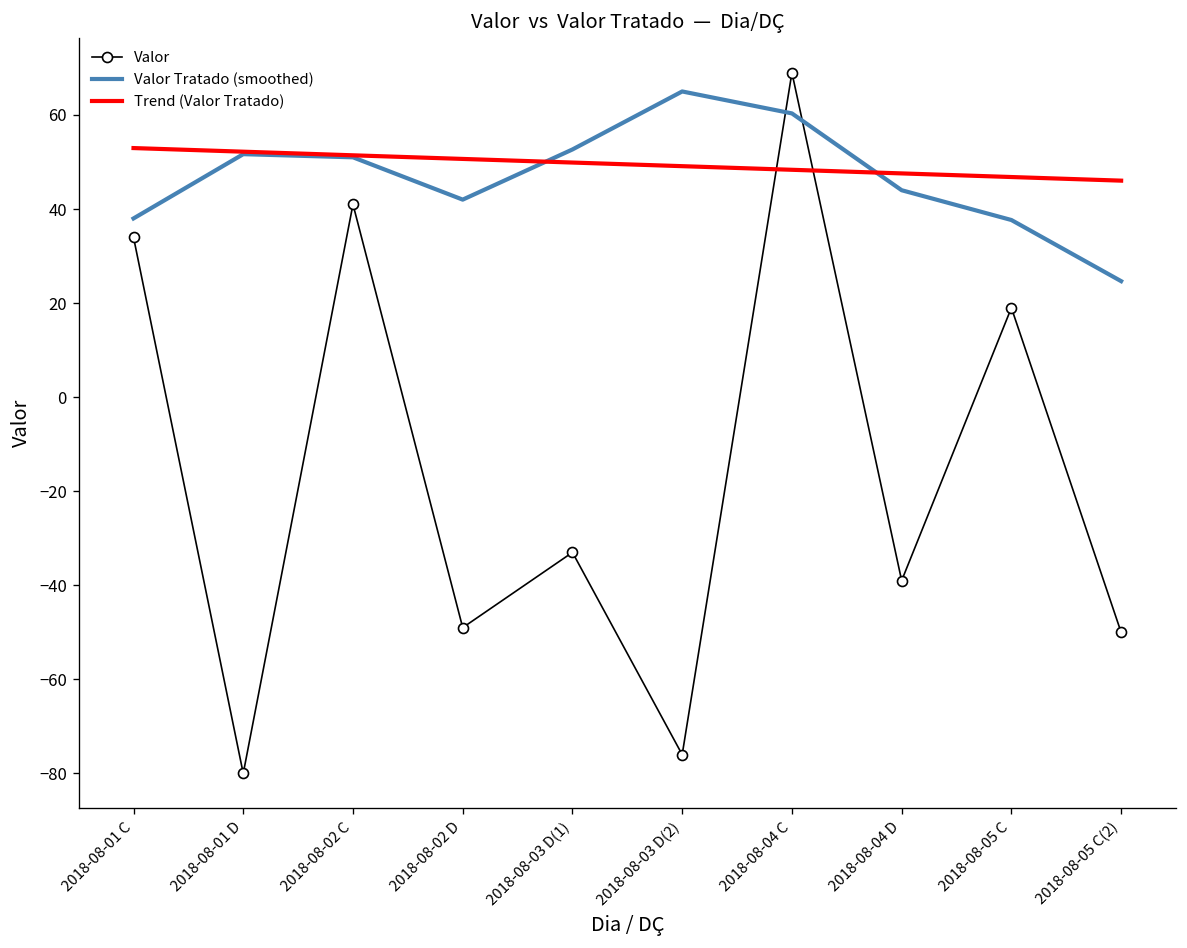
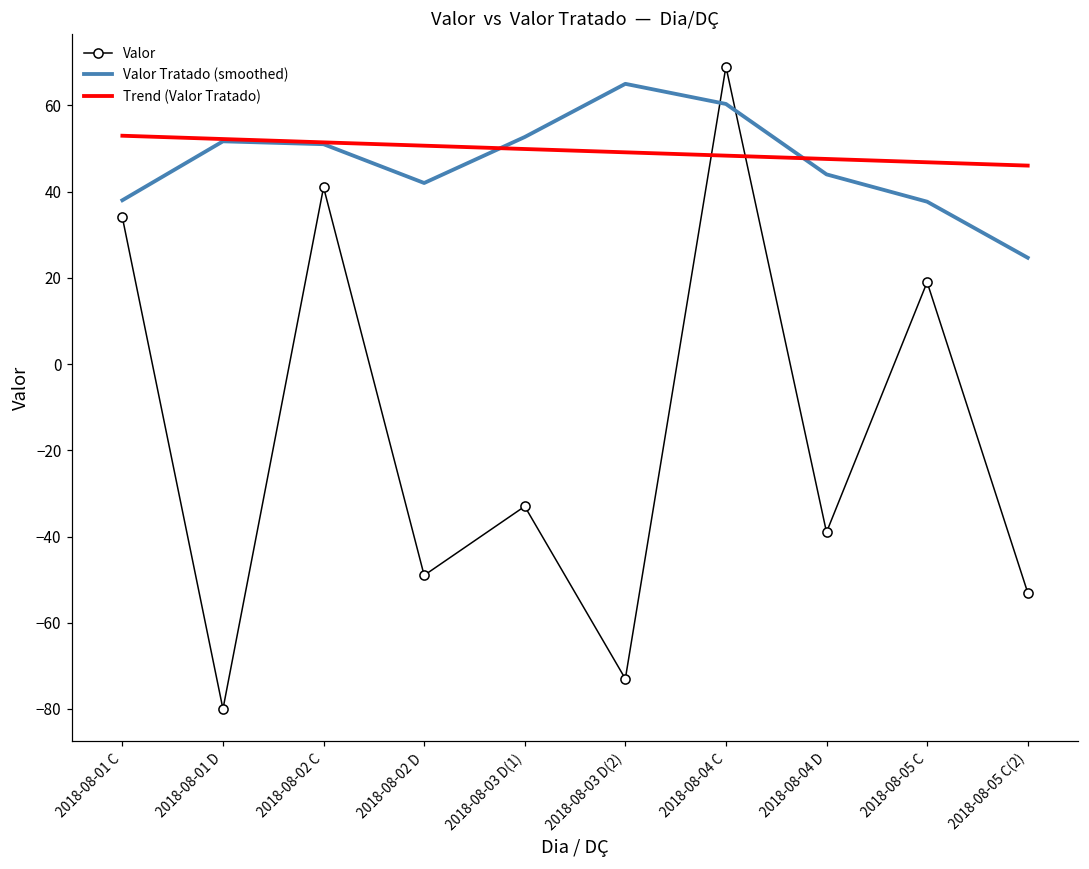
  {
    "Valor": {
      "2018-08-01 C": 34,
      "2018-08-01 D": -80,
      "2018-08-02 C": 41,
      "2018-08-02 D": -49,
      "2018-08-03 D(1)": -33,
-     "2018-08-03 D(2)": -76,
+     "2018-08-03 D(2)": -73,
      "2018-08-04 C": 69,
      "2018-08-04 D": -39,
      "2018-08-05 C": 19,
-     "2018-08-05 C(2)": -50
+     "2018-08-05 C(2)": -53
    },
    "Valor Tratado (smoothed)": {
      "2018-08-01 C": 38,
      "2018-08-02 D": 42,
      "2018-08-03 D(1)": 53,
      "2018-08-03 D(2)": 65,
      "2018-08-04 C": 60,
      "2018-08-04 D": 44,
      "2018-08-05 C": 38,
      "2018-08-05 C(2)": 25
    },
    "Trend (Valor Tratado)": {
      "2018-08-01 C": 53,
      "2018-08-02 D": 51,
      "2018-08-03 D(1)": 50,
      "2018-08-03 D(2)": 49,
      "2018-08-04 C": 48,
      "2018-08-04 D": 48,
      "2018-08-05 C": 47,
      "2018-08-05 C(2)": 46
    }
  }
